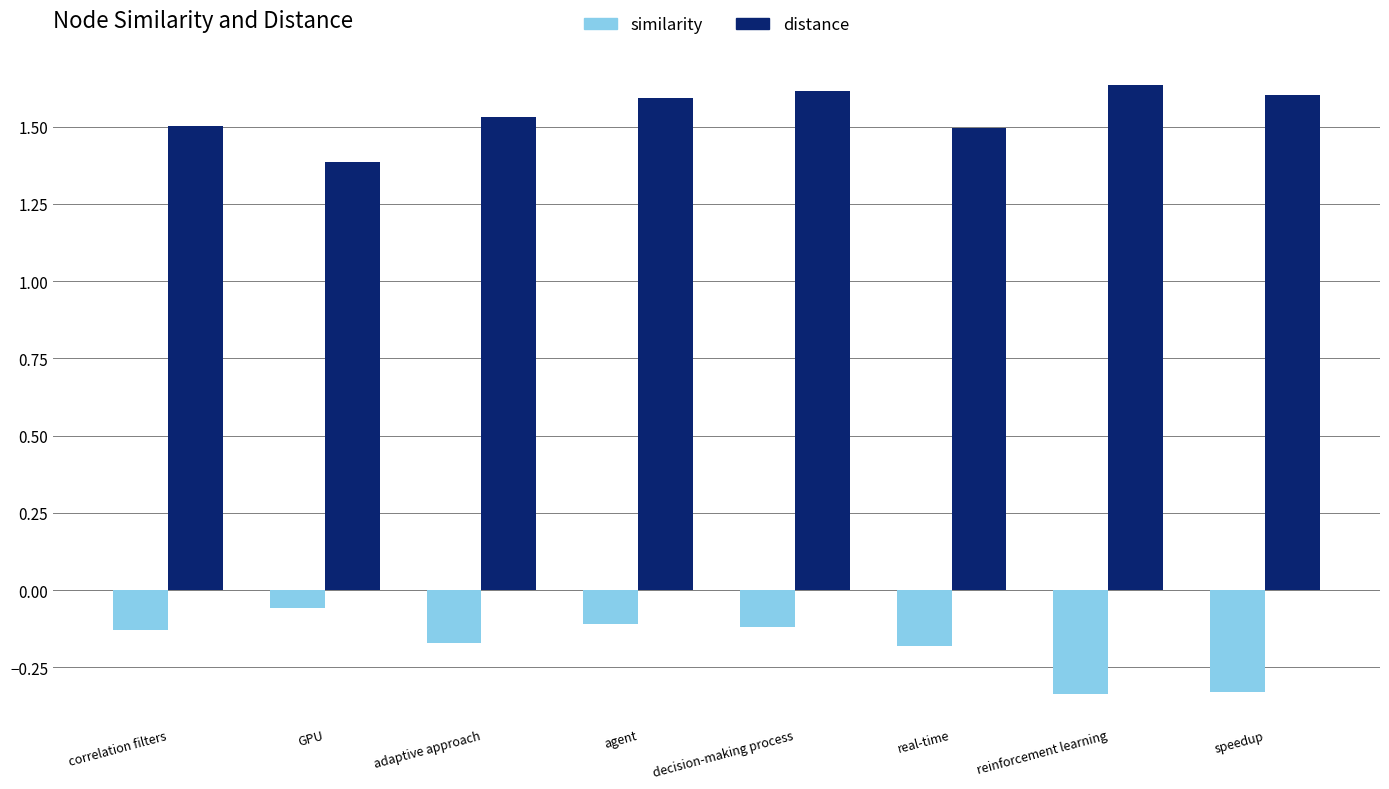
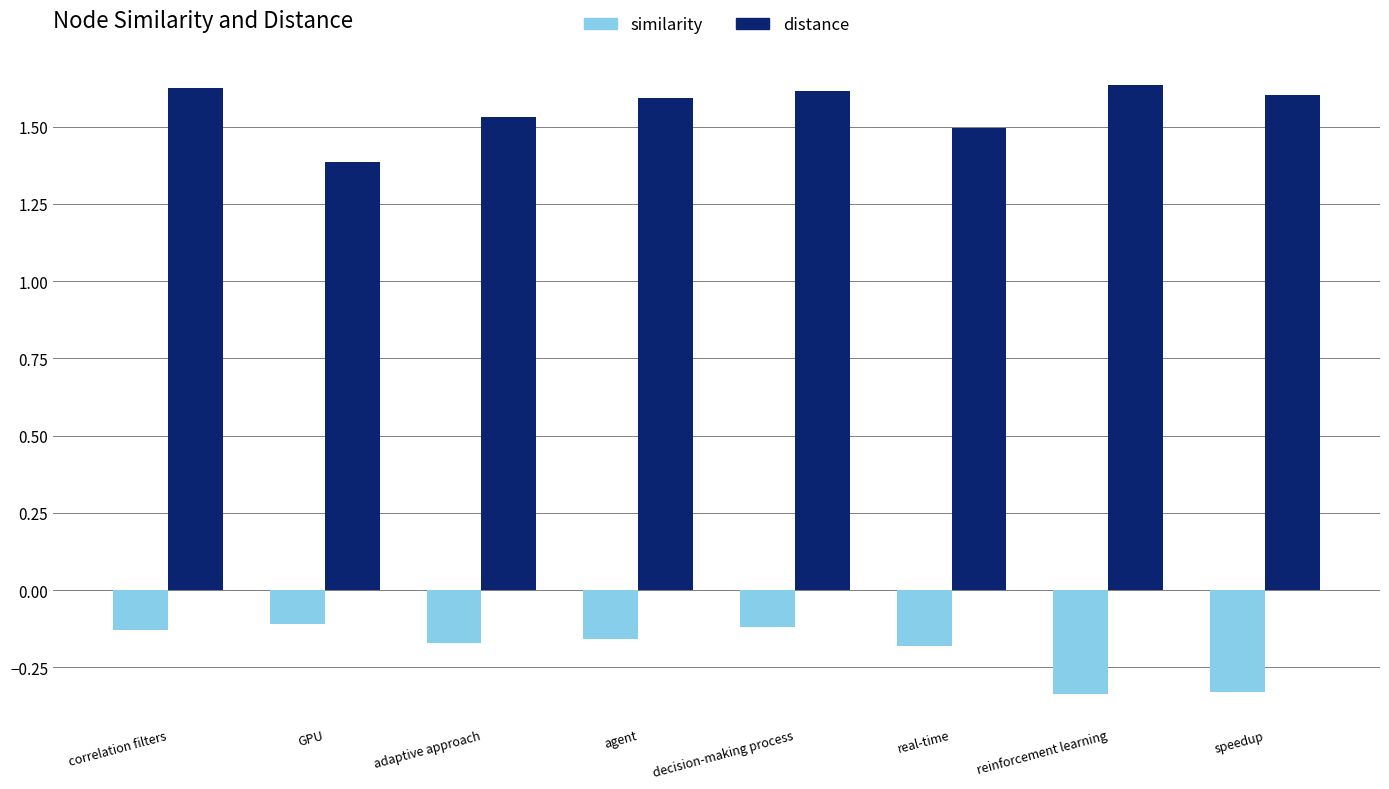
  {
    "similarity": {
      "correlation filters": -0.13,
-     "GPU": -0.06,
+     "GPU": -0.11,
      "adaptive approach": -0.17,
-     "agent": -0.11,
+     "agent": -0.16,
      "decision-making process": -0.12,
      "real-time": -0.18,
      "reinforcement learning": -0.34,
      "speedup": -0.33
    },
    "distance": {
-     "correlation filters": 1.50,
+     "correlation filters": 1.62,
      "GPU": 1.39,
      "adaptive approach": 1.53,
      "agent": 1.59,
      "decision-making process": 1.61,
      "real-time": 1.50,
      "reinforcement learning": 1.63,
      "speedup": 1.60
    }
  }
